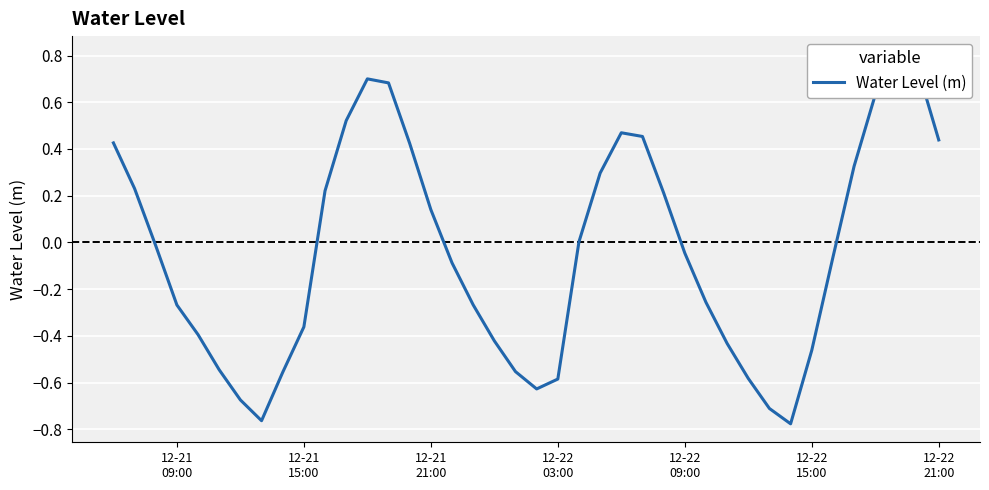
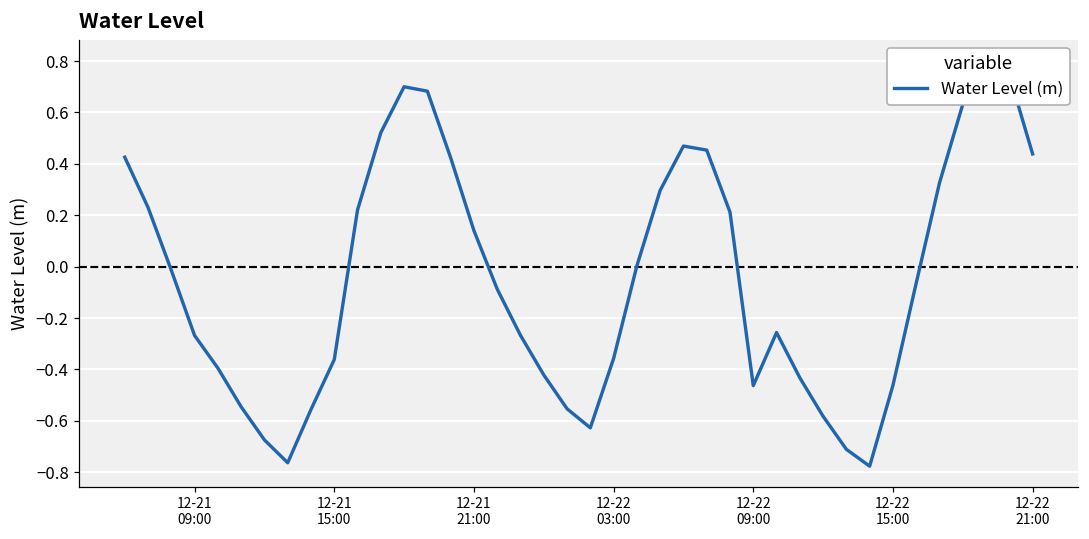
  {
    "12-21 09:00": -0.27,
    "12-21 15:00": -0.36,
    "12-21 21:00": 0.14,
-   "12-22 03:00": -0.58,
-   "12-22 09:00": -0.05,
+   "12-22 03:00": -0.36,
+   "12-22 09:00": -0.46,
    "12-22 15:00": -0.46,
    "12-22 21:00": 0.44
  }
